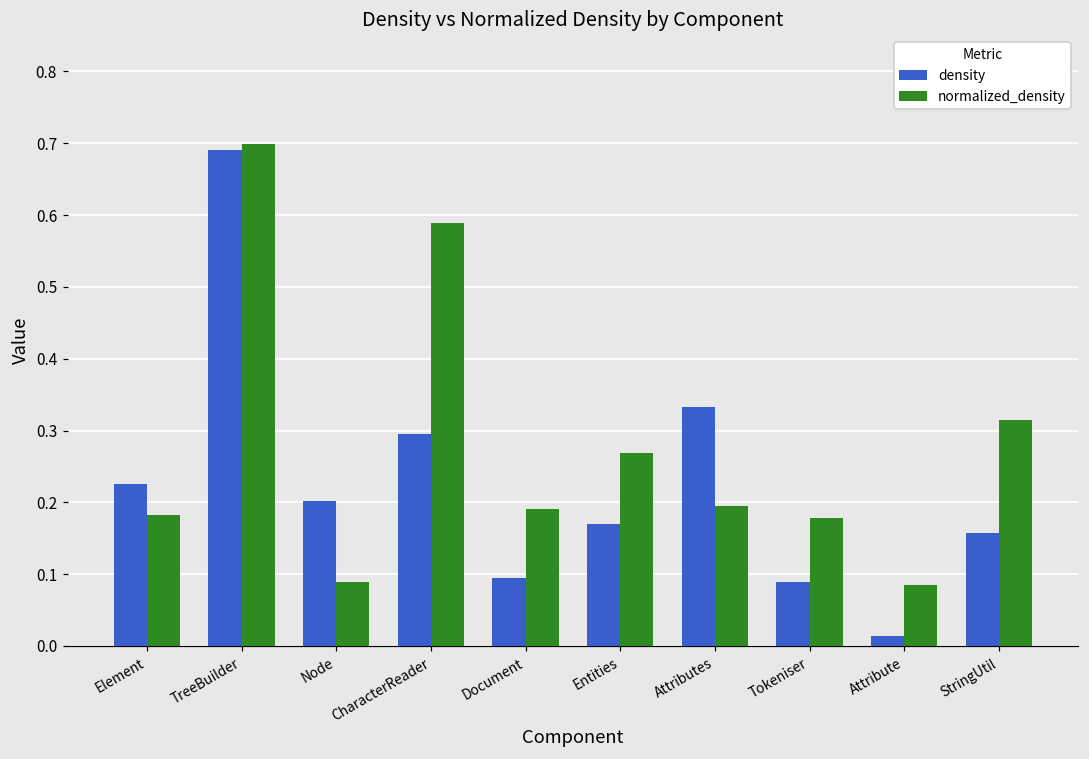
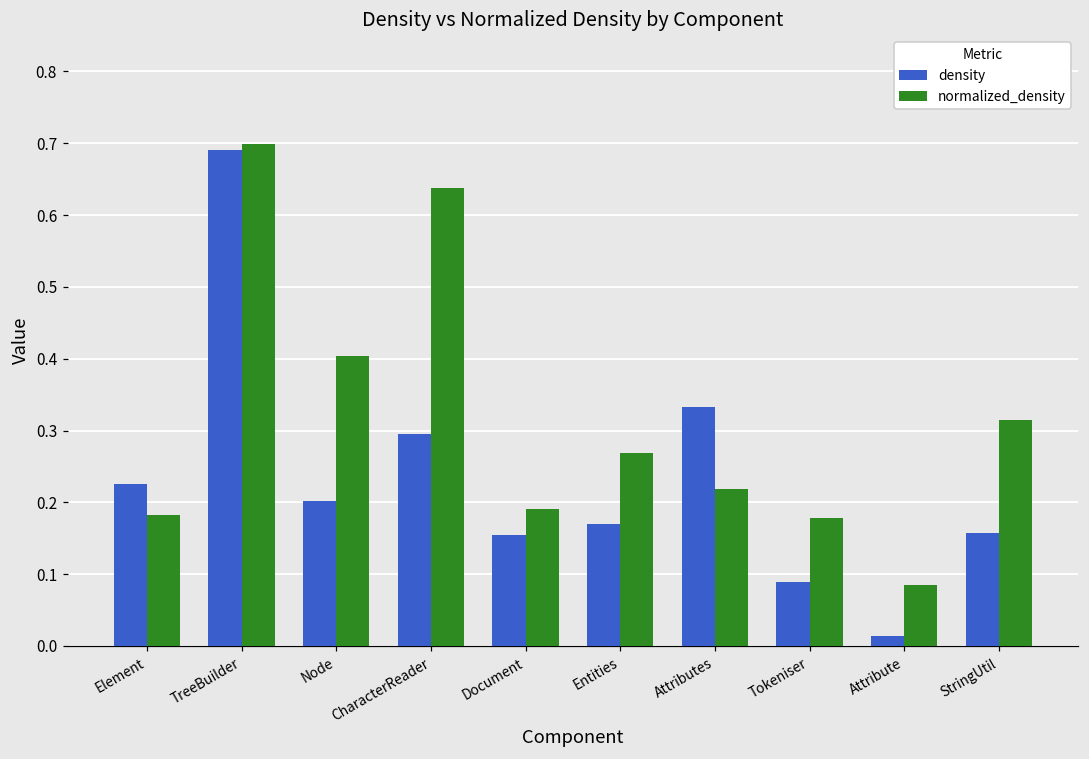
  {
    "density": {
      "Element": 0.23,
      "TreeBuilder": 0.69,
      "Node": 0.20,
      "CharacterReader": 0.29,
-     "Document": 0.10,
+     "Document": 0.15,
      "Entities": 0.17,
      "Attributes": 0.33,
      "Tokeniser": 0.09,
      "Attribute": 0.01,
      "StringUtil": 0.16
    },
    "normalized_density": {
      "Element": 0.18,
      "TreeBuilder": 0.70,
-     "Node": 0.09,
-     "CharacterReader": 0.59,
+     "Node": 0.40,
+     "CharacterReader": 0.64,
      "Document": 0.19,
      "Entities": 0.27,
-     "Attributes": 0.20,
+     "Attributes": 0.22,
      "Tokeniser": 0.18,
      "Attribute": 0.08,
      "StringUtil": 0.31
    }
  }
